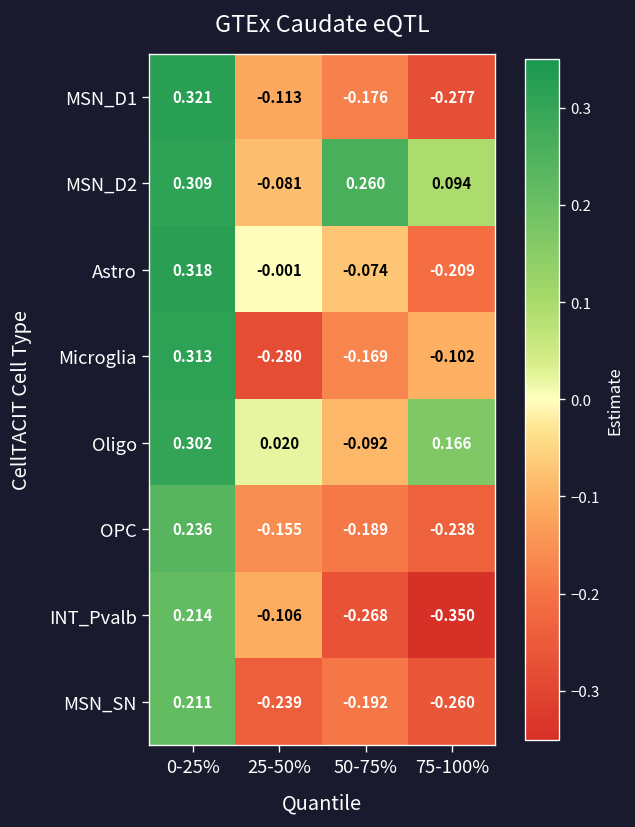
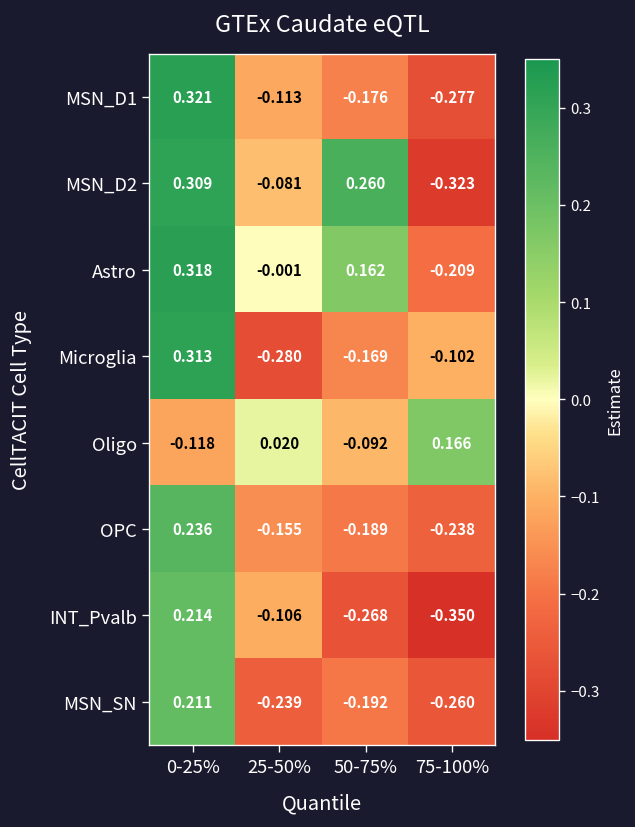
  {
    "MSN_D1": {
      "0-25%": 0.321,
      "25-50%": -0.113,
      "50-75%": -0.176,
      "75-100%": -0.277
    },
    "MSN_D2": {
      "0-25%": 0.309,
      "25-50%": -0.081,
      "50-75%": 0.260,
-     "75-100%": 0.094
+     "75-100%": -0.323
    },
    "Astro": {
      "0-25%": 0.318,
      "25-50%": -0.001,
-     "50-75%": -0.074,
+     "50-75%": 0.162,
      "75-100%": -0.209
    },
    "Microglia": {
      "0-25%": 0.313,
      "25-50%": -0.280,
      "50-75%": -0.169,
      "75-100%": -0.102
    },
    "Oligo": {
-     "0-25%": 0.302,
+     "0-25%": -0.118,
      "25-50%": 0.020,
      "50-75%": -0.092,
      "75-100%": 0.166
    },
    "OPC": {
      "0-25%": 0.236,
      "25-50%": -0.155,
      "50-75%": -0.189,
      "75-100%": -0.238
    },
    "INT_Pvalb": {
      "0-25%": 0.214,
      "25-50%": -0.106,
      "50-75%": -0.268,
      "75-100%": -0.350
    },
    "MSN_SN": {
      "0-25%": 0.211,
      "25-50%": -0.239,
      "50-75%": -0.192,
      "75-100%": -0.260
    }
  }
